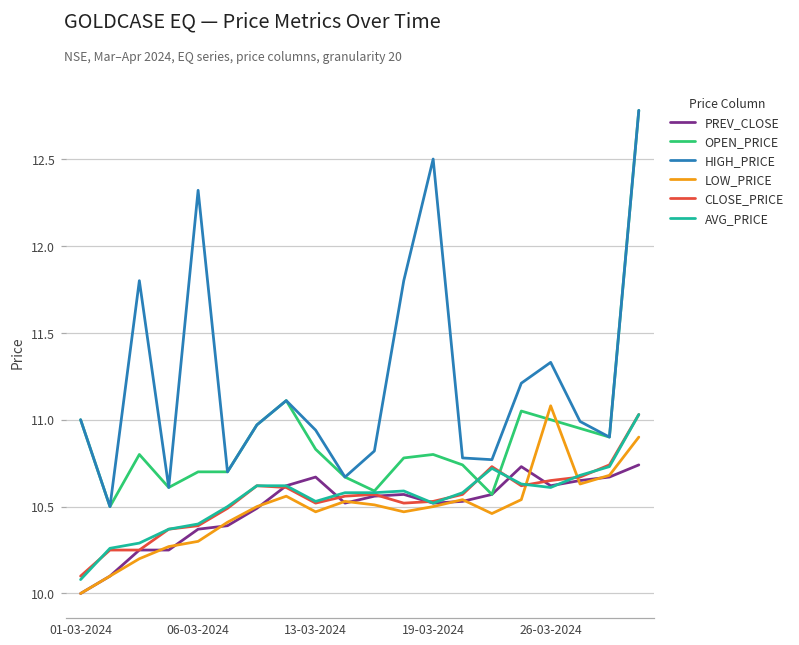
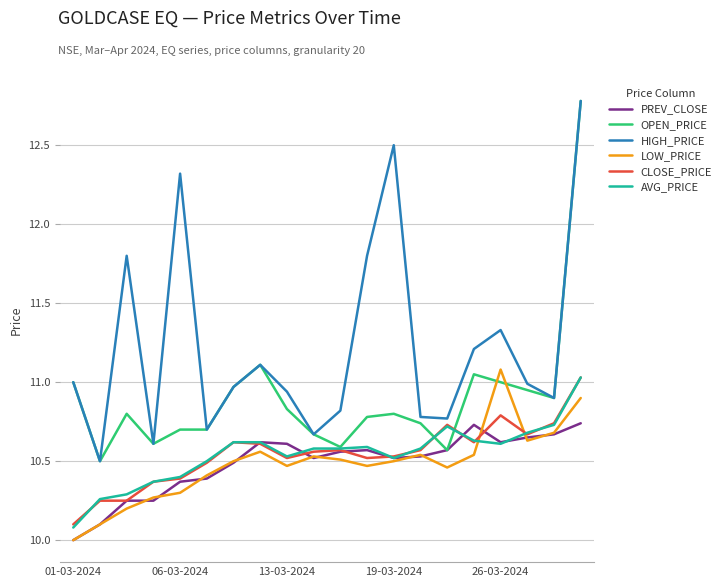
  {
    "PREV_CLOSE": {
      "06-03-2024": 10.37,
-     "13-03-2024": 10.67
+     "13-03-2024": 10.61
    },
    "HIGH_PRICE": {
      "06-03-2024": 12.32,
      "13-03-2024": 10.94,
      "19-03-2024": 12.50,
      "26-03-2024": 11.33
    },
    "LOW_PRICE": {
      "06-03-2024": 10.30,
      "13-03-2024": 10.47,
      "19-03-2024": 10.50,
      "26-03-2024": 11.08
    },
    "CLOSE_PRICE": {
      "01-03-2024": 10.10,
-     "26-03-2024": 10.65
+     "26-03-2024": 10.79
    }
  }
